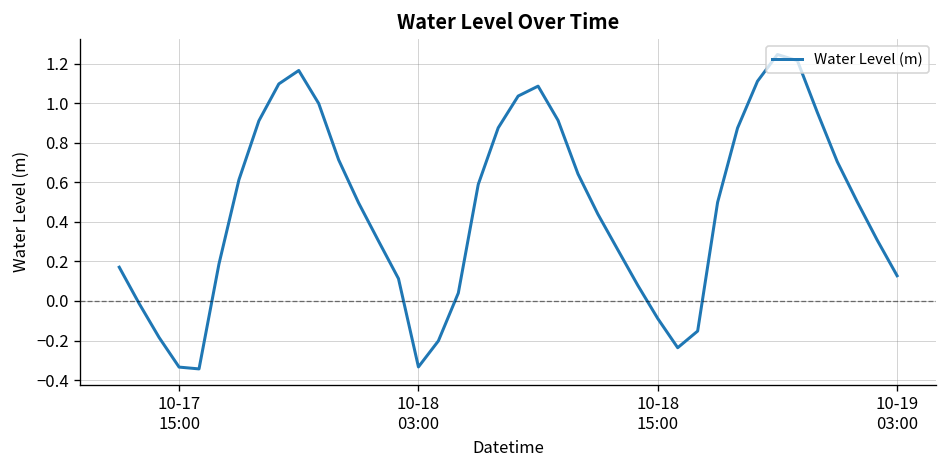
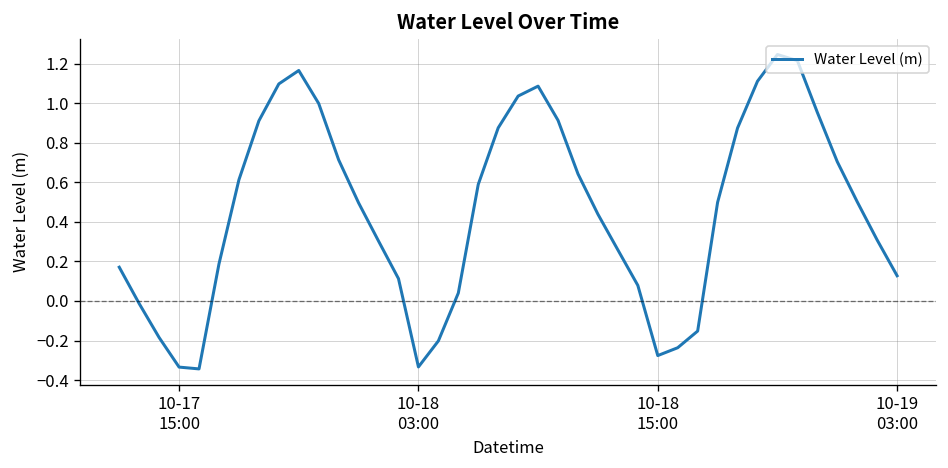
  {
    "10-17 15:00": -0.33,
    "10-18 03:00": -0.33,
-   "10-18 15:00": -0.09,
+   "10-18 15:00": -0.28,
    "10-19 03:00": 0.13
  }
